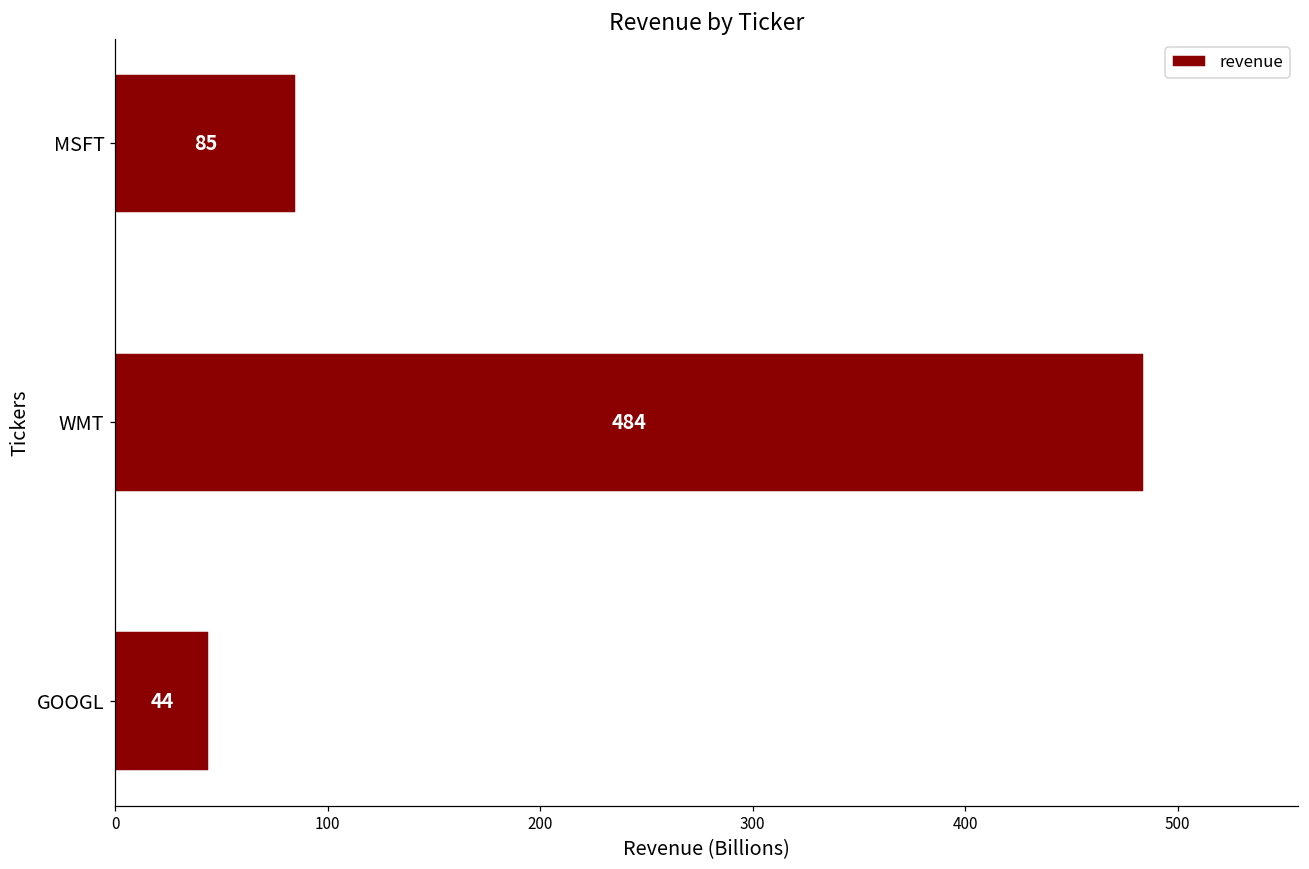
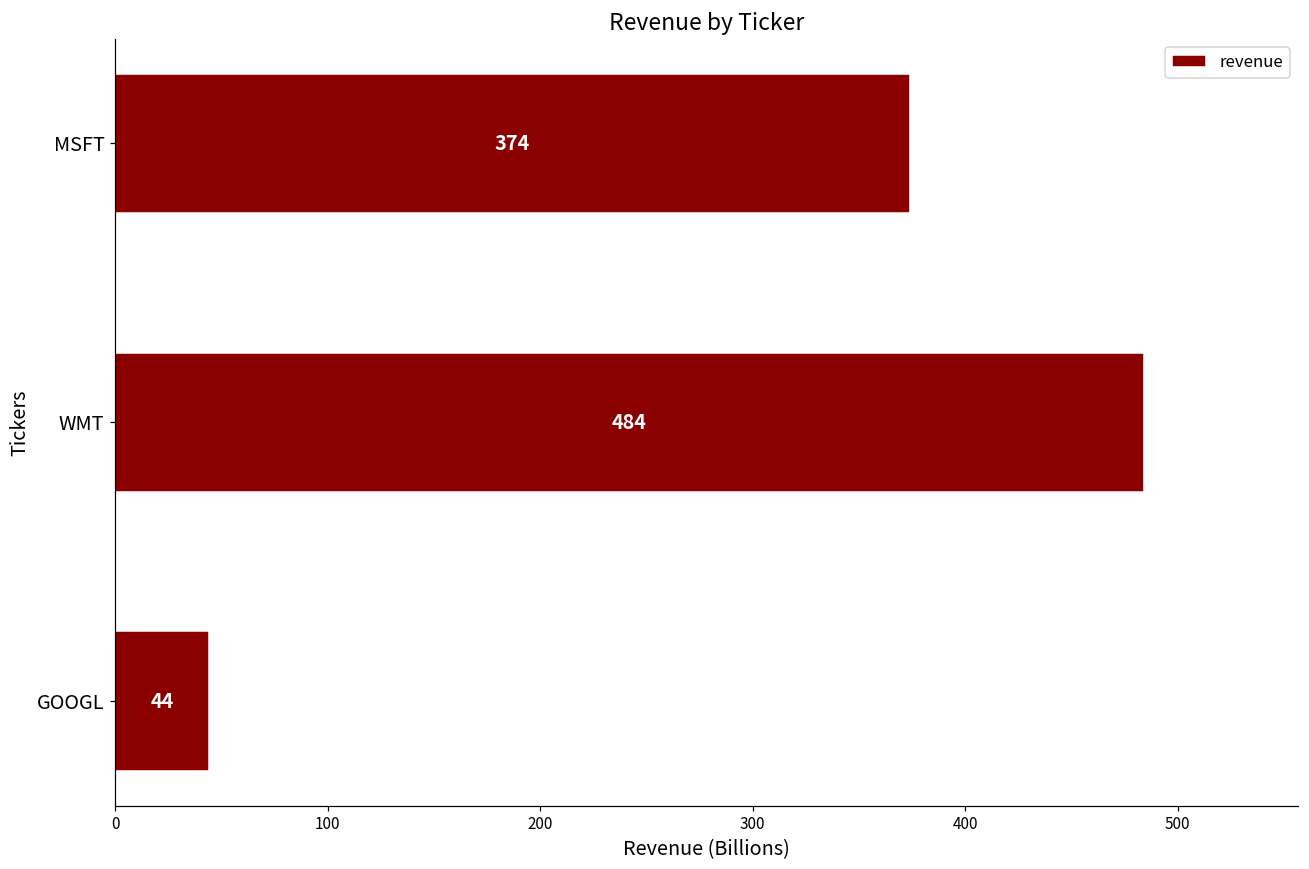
  {
-   "MSFT": 85,
+   "MSFT": 374,
    "WMT": 484,
    "GOOGL": 44
  }
